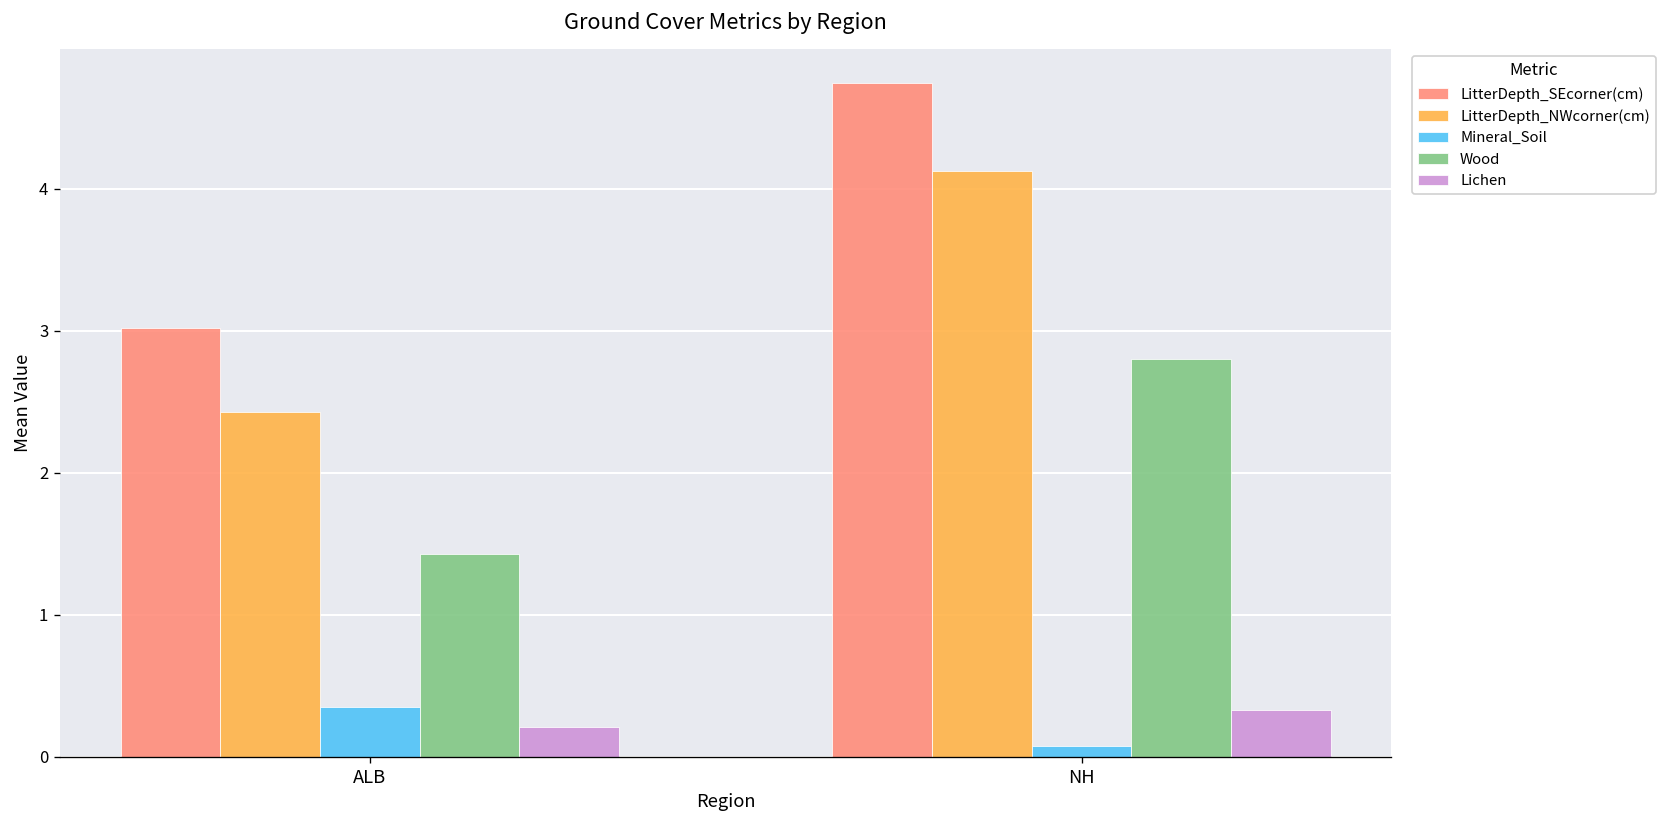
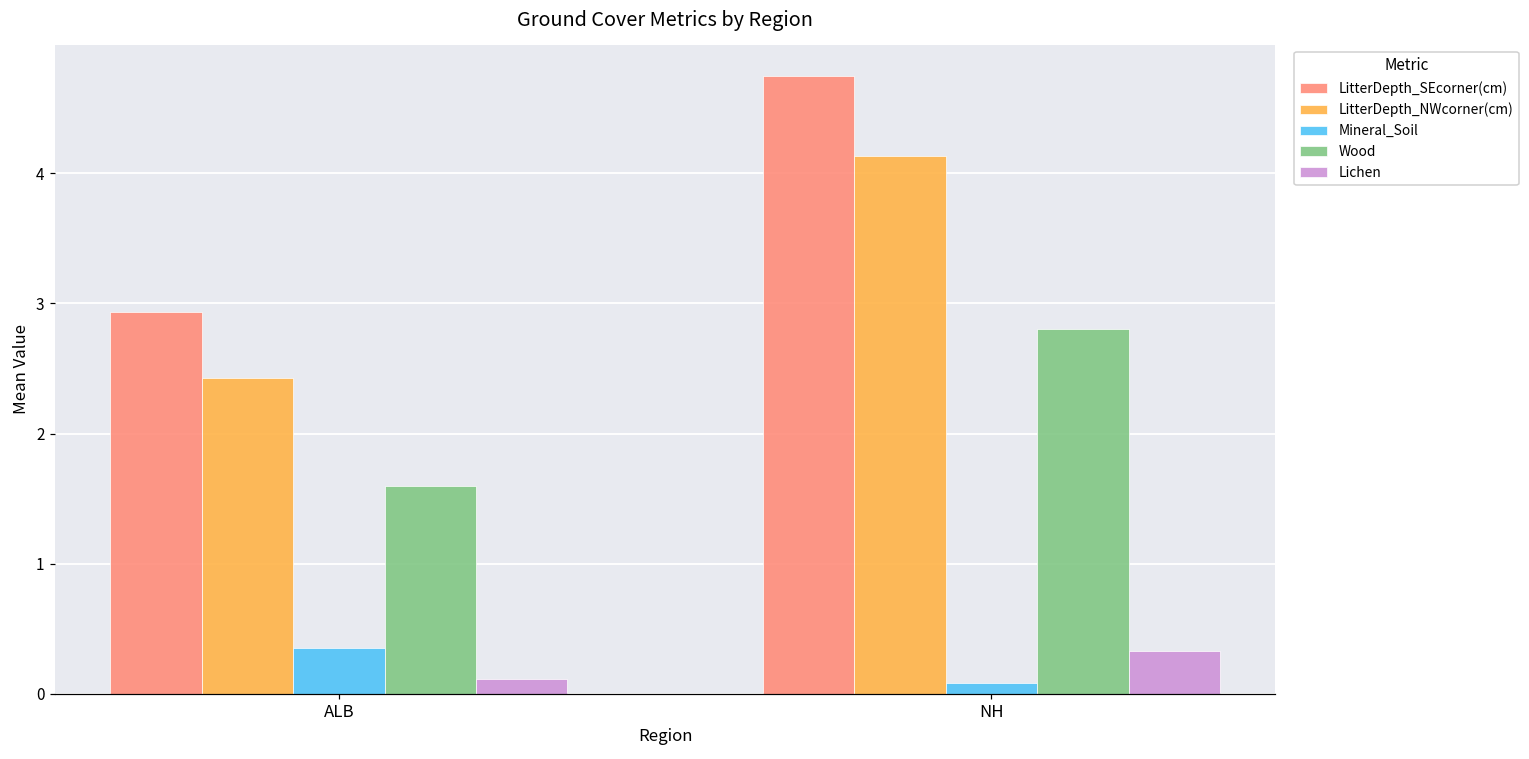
  {
    "LitterDepth_SEcorner(cm)": {
-     "ALB": 3.02,
+     "ALB": 2.93,
      "NH": 4.75
    },
    "LitterDepth_NWcorner(cm)": {
      "ALB": 2.43,
      "NH": 4.13
    },
    "Mineral_Soil": {
      "ALB": 0.35,
      "NH": 0.08
    },
    "Wood": {
-     "ALB": 1.43,
+     "ALB": 1.60,
      "NH": 2.80
    },
    "Lichen": {
-     "ALB": 0.21,
+     "ALB": 0.11,
      "NH": 0.33
    }
  }
